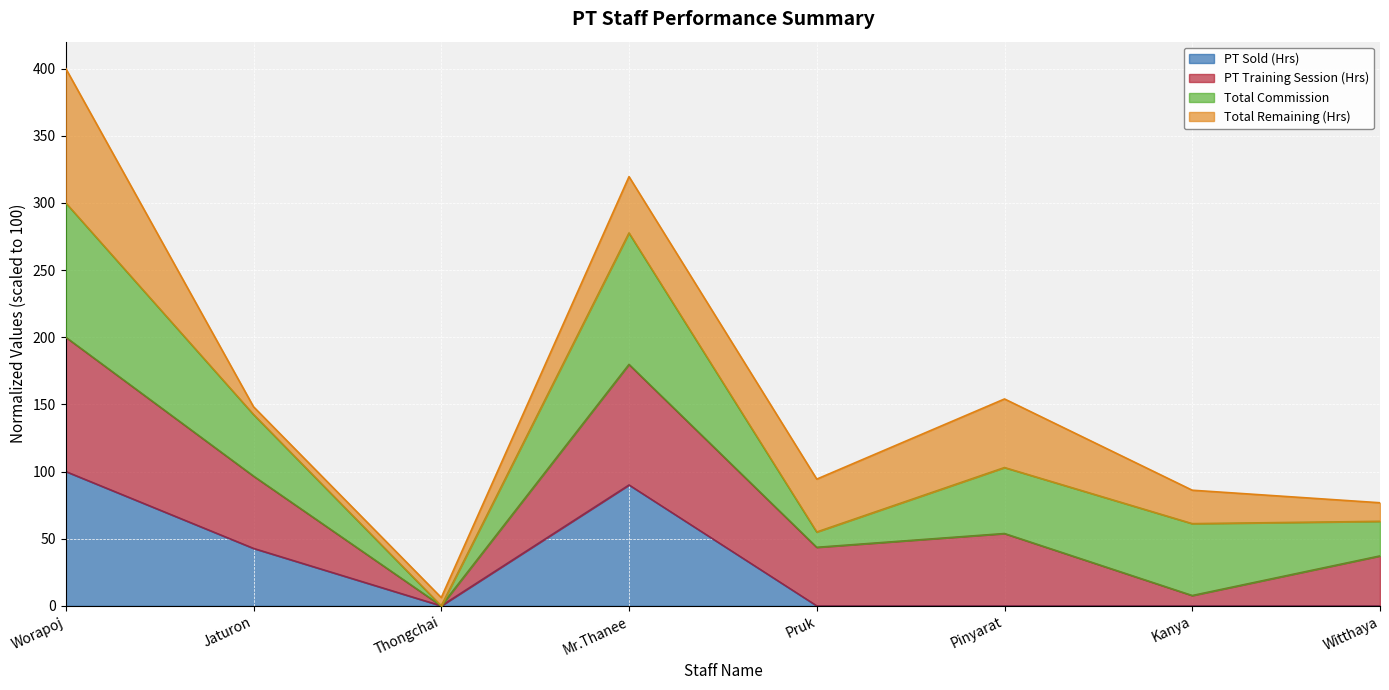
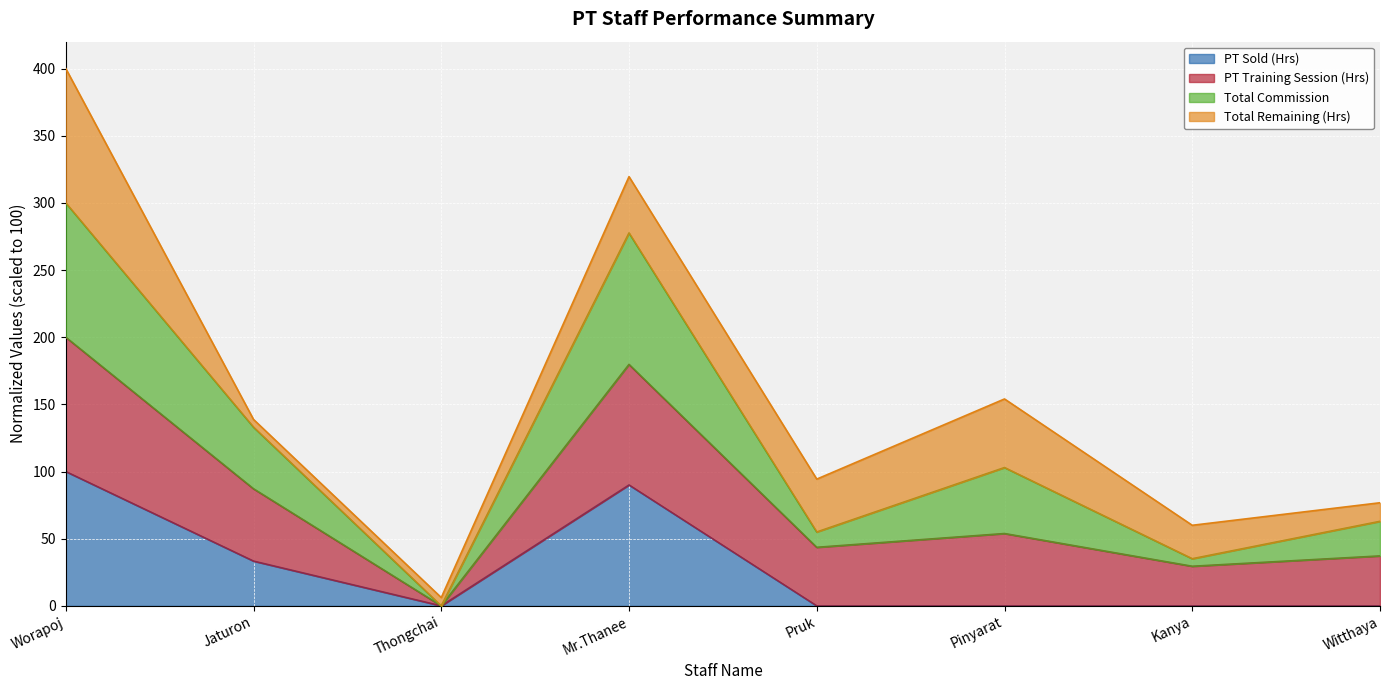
  {
    "PT Sold (Hrs)": {
      "Worapoj": 100,
-     "Jaturon": 43,
+     "Jaturon": 33,
      "Mr.Thanee": 90,
      "Pruk": 0,
      "Pinyarat": 0,
      "Kanya": 0,
      "Witthaya": 0
    },
    "PT Training Session (Hrs)": {
      "Worapoj": 100,
      "Jaturon": 54,
      "Mr.Thanee": 90,
      "Pruk": 44,
      "Pinyarat": 54,
-     "Kanya": 8,
+     "Kanya": 29,
      "Witthaya": 37
    },
    "Total Commission": {
      "Worapoj": 100,
      "Jaturon": 46,
      "Mr.Thanee": 98,
      "Pruk": 11,
      "Pinyarat": 49,
-     "Kanya": 54,
+     "Kanya": 6,
      "Witthaya": 26
    },
    "Total Remaining (Hrs)": {
      "Worapoj": 100,
      "Jaturon": 6,
      "Thongchai": 6,
      "Mr.Thanee": 42,
      "Pruk": 39,
      "Pinyarat": 51,
      "Kanya": 25,
      "Witthaya": 14
    }
  }
